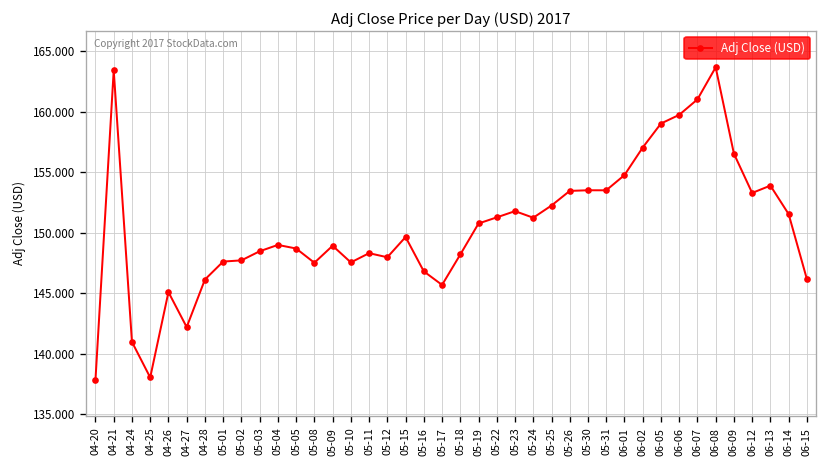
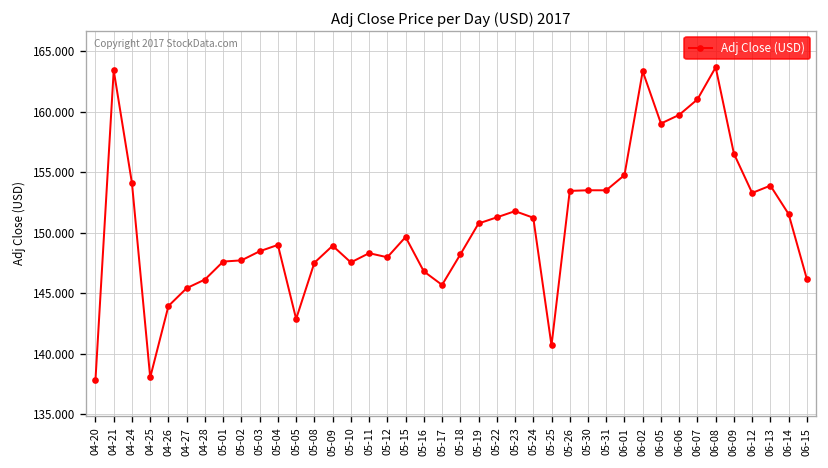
  {
    "04-20": 137.9,
-   "04-24": 141.0,
+   "04-24": 154.1,
    "04-25": 138.0,
-   "04-26": 145.1,
-   "04-27": 142.2,
+   "04-26": 143.9,
+   "04-27": 145.4,
    "04-28": 146.1,
    "05-01": 147.6,
    "05-02": 147.7,
    "05-03": 148.5,
    "05-04": 149.0,
-   "05-05": 148.7,
+   "05-05": 142.9,
    "05-08": 147.5,
    "05-09": 148.9,
    "05-10": 147.6,
    "05-11": 148.3,
    "05-12": 148.0,
    "05-15": 149.6,
    "05-16": 146.8,
    "05-17": 145.7,
    "05-18": 148.2,
    "05-19": 150.8,
    "05-22": 151.3,
    "05-23": 151.8,
    "05-24": 151.2,
-   "05-25": 152.2,
+   "05-25": 140.7,
    "05-26": 153.5,
    "05-30": 153.5,
    "05-31": 153.5,
    "06-01": 154.8,
-   "06-02": 157.0,
+   "06-02": 163.3,
    "06-05": 159.0,
    "06-06": 159.7,
    "06-07": 161.0,
    "06-08": 163.7,
    "06-09": 156.5,
    "06-12": 153.3,
    "06-13": 153.9,
    "06-14": 151.5,
    "06-15": 146.2
  }
